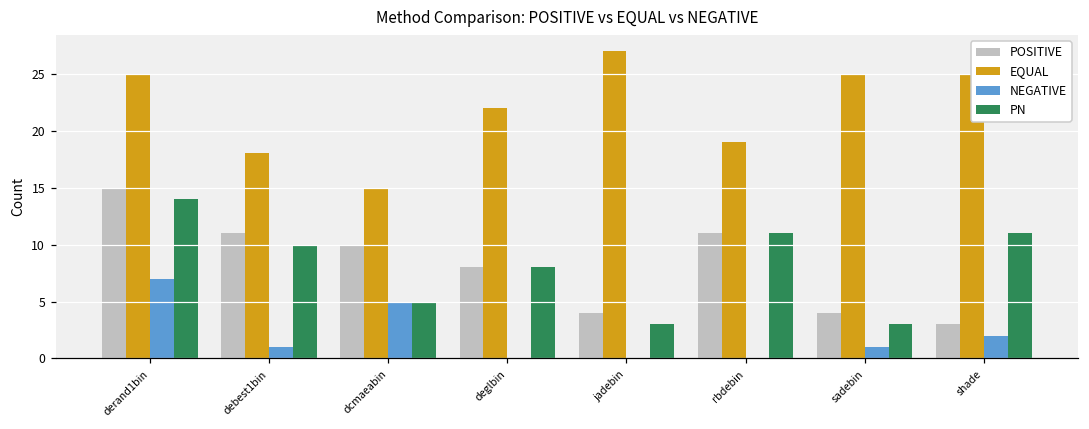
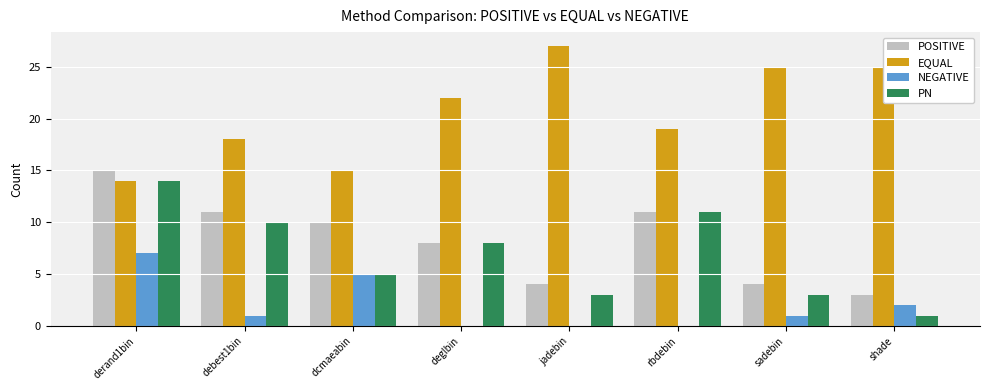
  {
    "POSITIVE": {
      "derand1bin": 15,
      "debest1bin": 11,
      "dcmaeabin": 10,
      "deglbin": 8,
      "jadebin": 4,
      "rbdebin": 11,
      "sadebin": 4,
      "shade": 3
    },
    "EQUAL": {
-     "derand1bin": 25,
+     "derand1bin": 14,
      "debest1bin": 18,
      "dcmaeabin": 15,
      "deglbin": 22,
      "jadebin": 27,
      "rbdebin": 19,
      "sadebin": 25
    },
    "NEGATIVE": {
      "derand1bin": 7,
      "debest1bin": 1,
      "dcmaeabin": 5,
      "deglbin": 0,
      "jadebin": 0,
      "rbdebin": 0,
      "sadebin": 1,
      "shade": 2
    },
    "PN": {
      "derand1bin": 14,
      "debest1bin": 10,
      "dcmaeabin": 5,
      "deglbin": 8,
      "jadebin": 3,
      "rbdebin": 11,
      "sadebin": 3,
-     "shade": 11
+     "shade": 1
    }
  }
